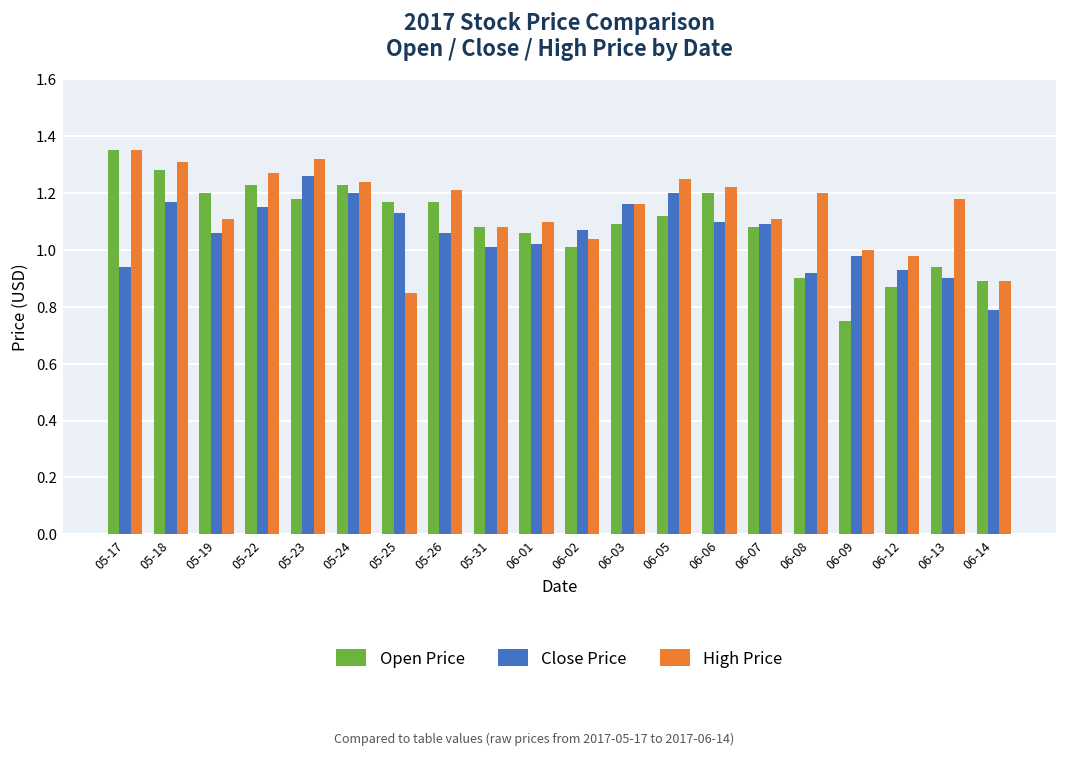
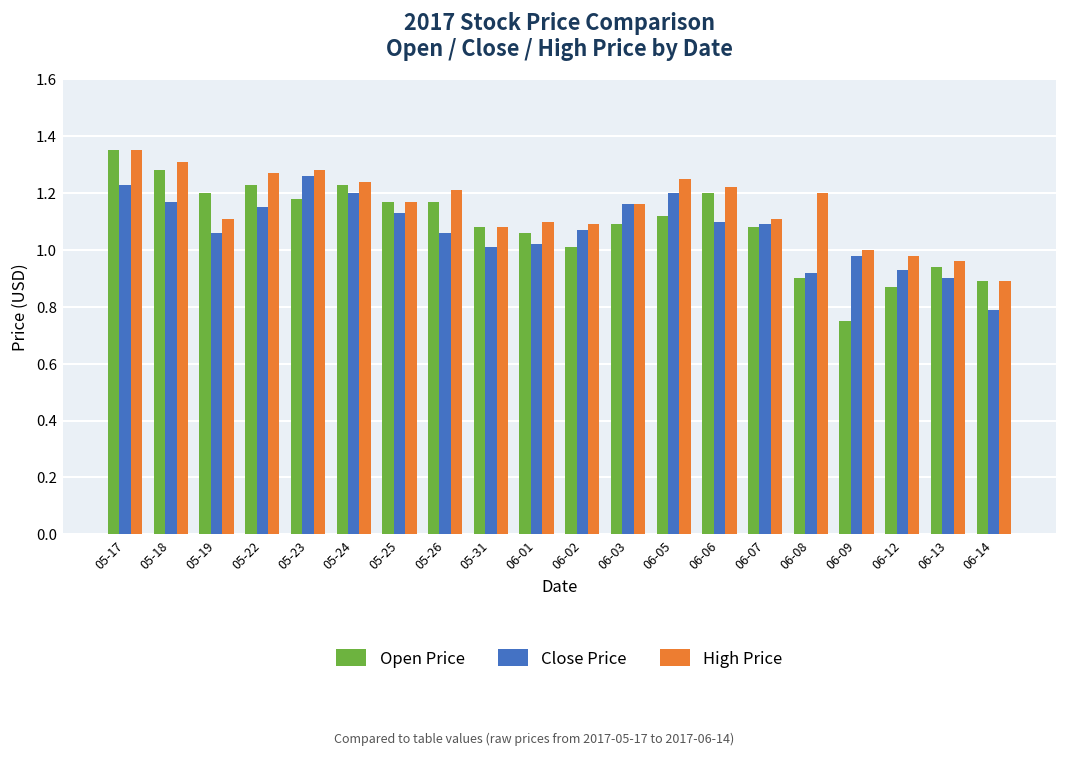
  {
    "Open Price": {
      "05-17": 1.35,
      "05-18": 1.28,
      "05-19": 1.20,
      "05-22": 1.23,
      "05-23": 1.18,
      "05-24": 1.23,
      "05-25": 1.17,
      "05-26": 1.17,
      "05-31": 1.08,
      "06-01": 1.06,
      "06-02": 1.01,
      "06-03": 1.09,
      "06-05": 1.12,
      "06-06": 1.20,
      "06-07": 1.08,
      "06-08": 0.90,
      "06-09": 0.75,
      "06-12": 0.87,
      "06-13": 0.94,
      "06-14": 0.89
    },
    "Close Price": {
-     "05-17": 0.94,
+     "05-17": 1.23,
      "05-18": 1.17,
      "05-19": 1.06,
      "05-22": 1.15,
      "05-23": 1.26,
      "05-24": 1.20,
      "05-25": 1.13,
      "05-26": 1.06,
      "05-31": 1.01,
      "06-01": 1.02,
      "06-02": 1.07,
      "06-03": 1.16,
      "06-05": 1.20,
      "06-06": 1.10,
      "06-07": 1.09,
      "06-08": 0.92,
      "06-09": 0.98,
      "06-12": 0.93,
      "06-13": 0.90,
      "06-14": 0.79
    },
    "High Price": {
      "05-17": 1.35,
      "05-18": 1.31,
      "05-19": 1.11,
      "05-22": 1.27,
-     "05-23": 1.32,
+     "05-23": 1.28,
      "05-24": 1.24,
-     "05-25": 0.85,
+     "05-25": 1.17,
      "05-26": 1.21,
      "05-31": 1.08,
      "06-01": 1.10,
-     "06-02": 1.04,
+     "06-02": 1.09,
      "06-03": 1.16,
      "06-05": 1.25,
      "06-06": 1.22,
      "06-07": 1.11,
      "06-08": 1.20,
      "06-09": 1.00,
      "06-12": 0.98,
-     "06-13": 1.18,
+     "06-13": 0.96,
      "06-14": 0.89
    }
  }
